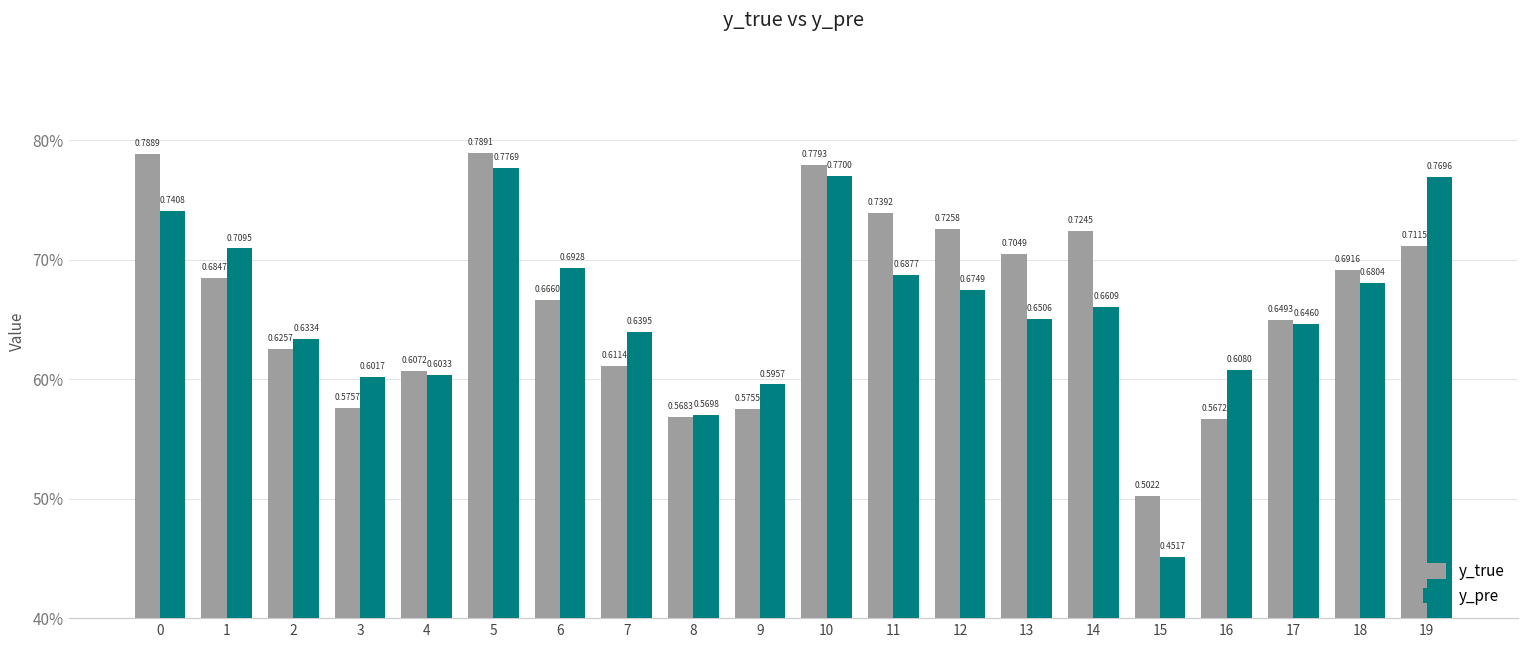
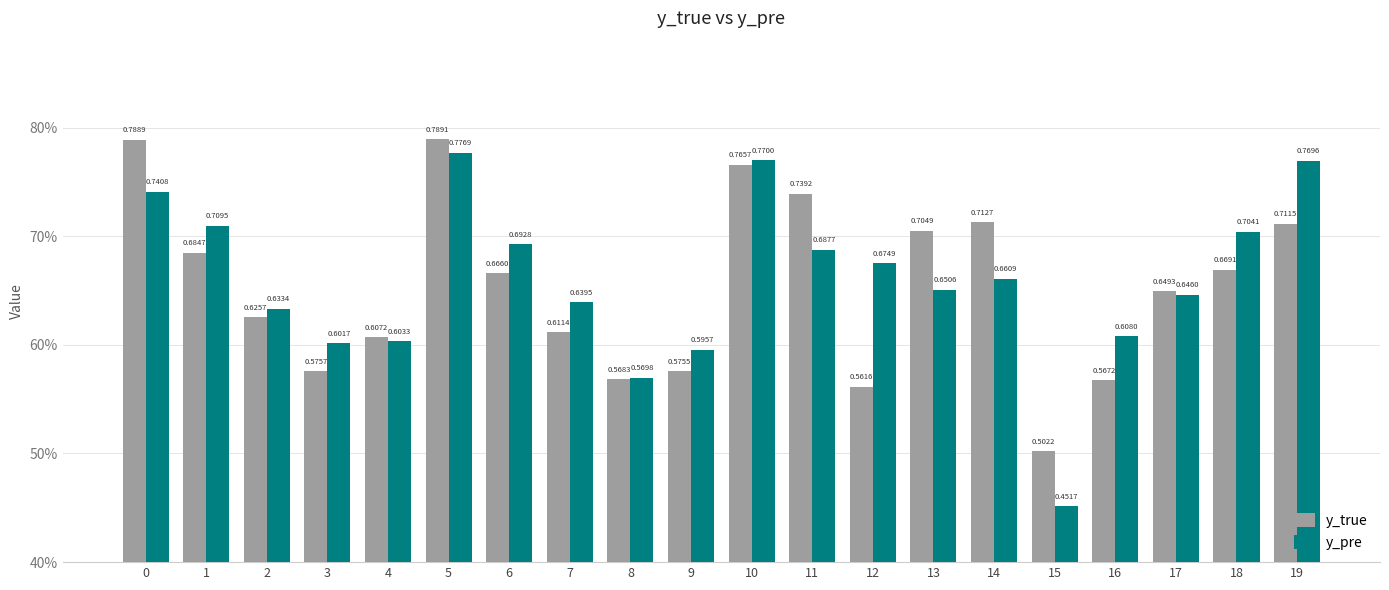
  {
    "y_true": {
      "0": 0.7889,
      "1": 0.6847,
      "2": 0.6257,
      "3": 0.5757,
      "4": 0.6072,
      "5": 0.7891,
      "6": 0.6660,
      "7": 0.6114,
      "8": 0.5683,
      "9": 0.5755,
-     "10": 0.7793,
+     "10": 0.7657,
      "11": 0.7392,
-     "12": 0.7258,
+     "12": 0.5616,
      "13": 0.7049,
-     "14": 0.7245,
+     "14": 0.7127,
      "15": 0.5022,
      "16": 0.5672,
      "17": 0.6493,
-     "18": 0.6916,
+     "18": 0.6691,
      "19": 0.7115
    },
    "y_pre": {
      "0": 0.7408,
      "1": 0.7095,
      "2": 0.6334,
      "3": 0.6017,
      "4": 0.6033,
      "5": 0.7769,
      "6": 0.6928,
      "7": 0.6395,
      "8": 0.5698,
      "9": 0.5957,
      "10": 0.7700,
      "11": 0.6877,
      "12": 0.6749,
      "13": 0.6506,
      "14": 0.6609,
      "15": 0.4517,
      "16": 0.6080,
      "17": 0.6460,
-     "18": 0.6804,
+     "18": 0.7041,
      "19": 0.7696
    }
  }
